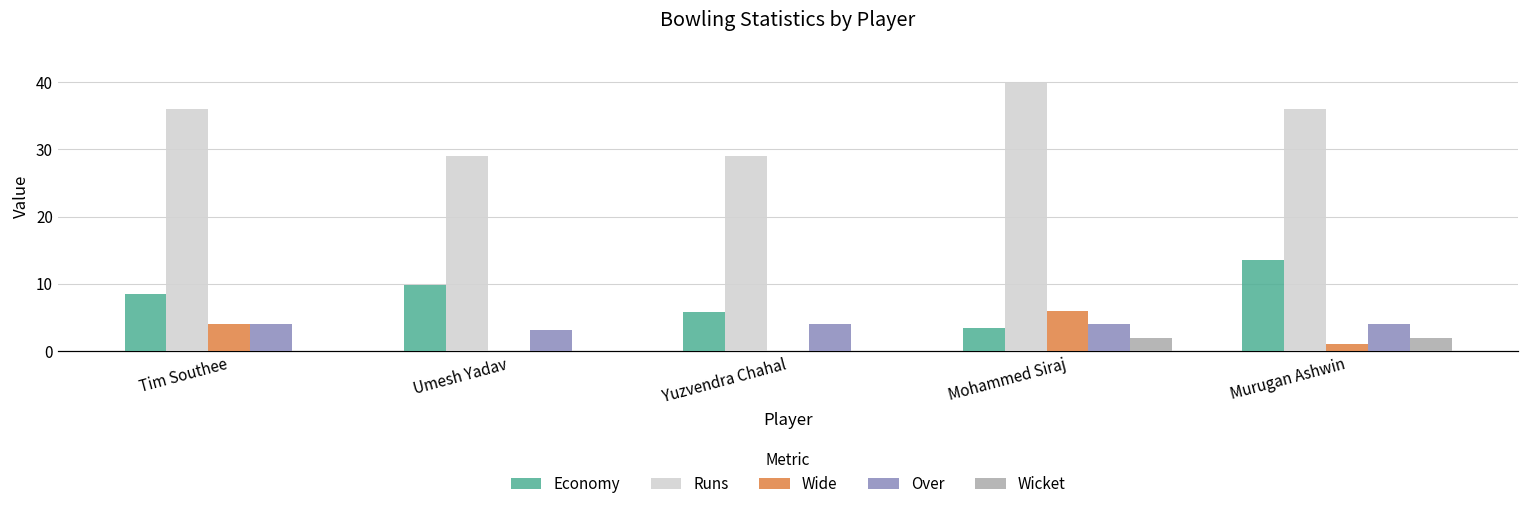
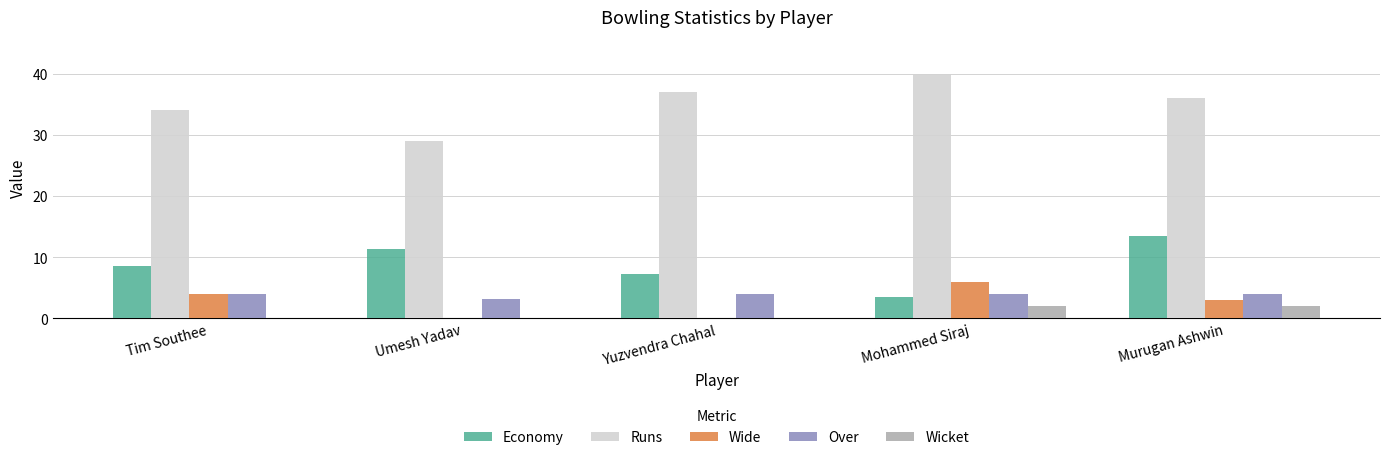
  {
    "Economy": {
      "Tim Southee": 9,
-     "Umesh Yadav": 10,
-     "Yuzvendra Chahal": 6,
+     "Umesh Yadav": 11,
+     "Yuzvendra Chahal": 7,
      "Mohammed Siraj": 4,
      "Murugan Ashwin": 14
    },
    "Runs": {
-     "Tim Southee": 36,
+     "Tim Southee": 34,
      "Umesh Yadav": 29,
-     "Yuzvendra Chahal": 29,
+     "Yuzvendra Chahal": 37,
      "Mohammed Siraj": 40,
      "Murugan Ashwin": 36
    },
    "Wide": {
      "Tim Southee": 4,
      "Umesh Yadav": 0,
      "Yuzvendra Chahal": 0,
      "Mohammed Siraj": 6,
-     "Murugan Ashwin": 1
+     "Murugan Ashwin": 3
    }
  }
